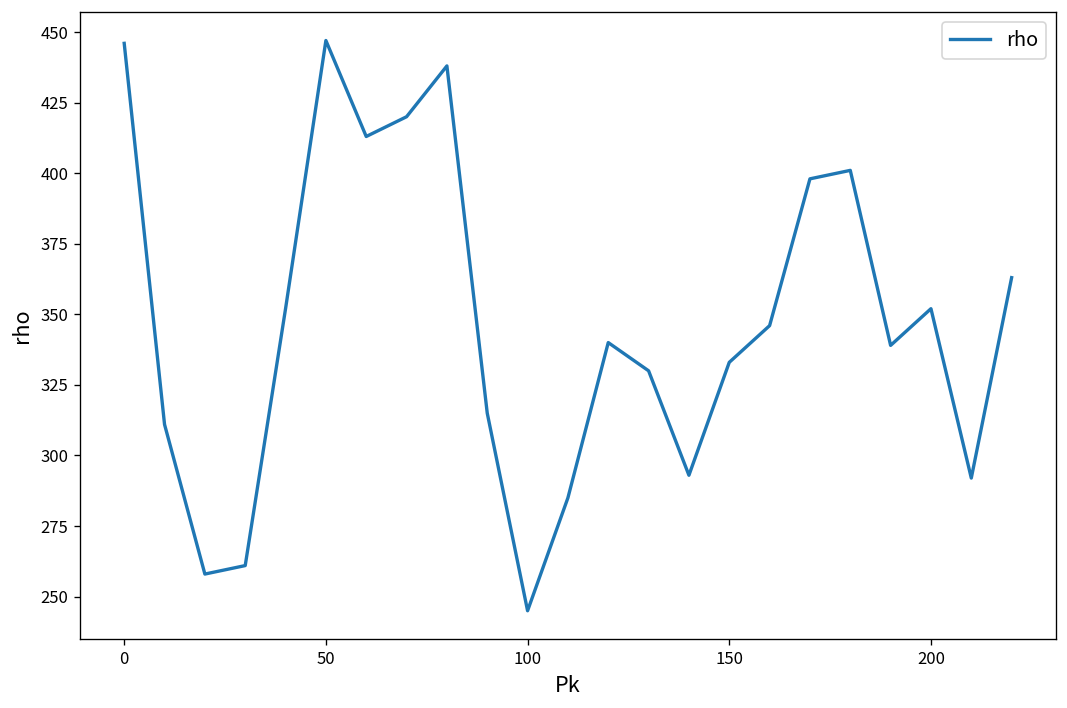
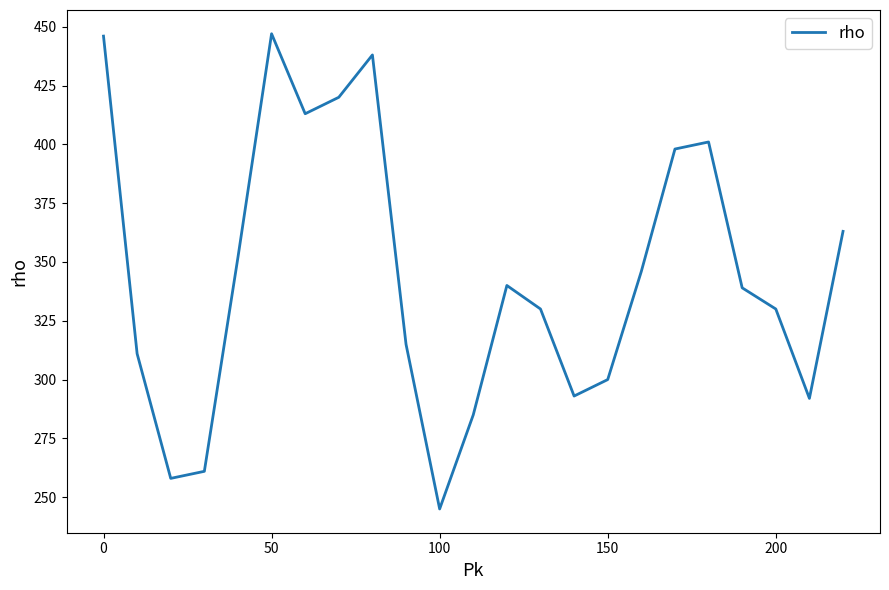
  {
    "0": 446,
    "50": 447,
    "100": 245,
-   "150": 333,
-   "200": 352
+   "150": 300,
+   "200": 330
  }
